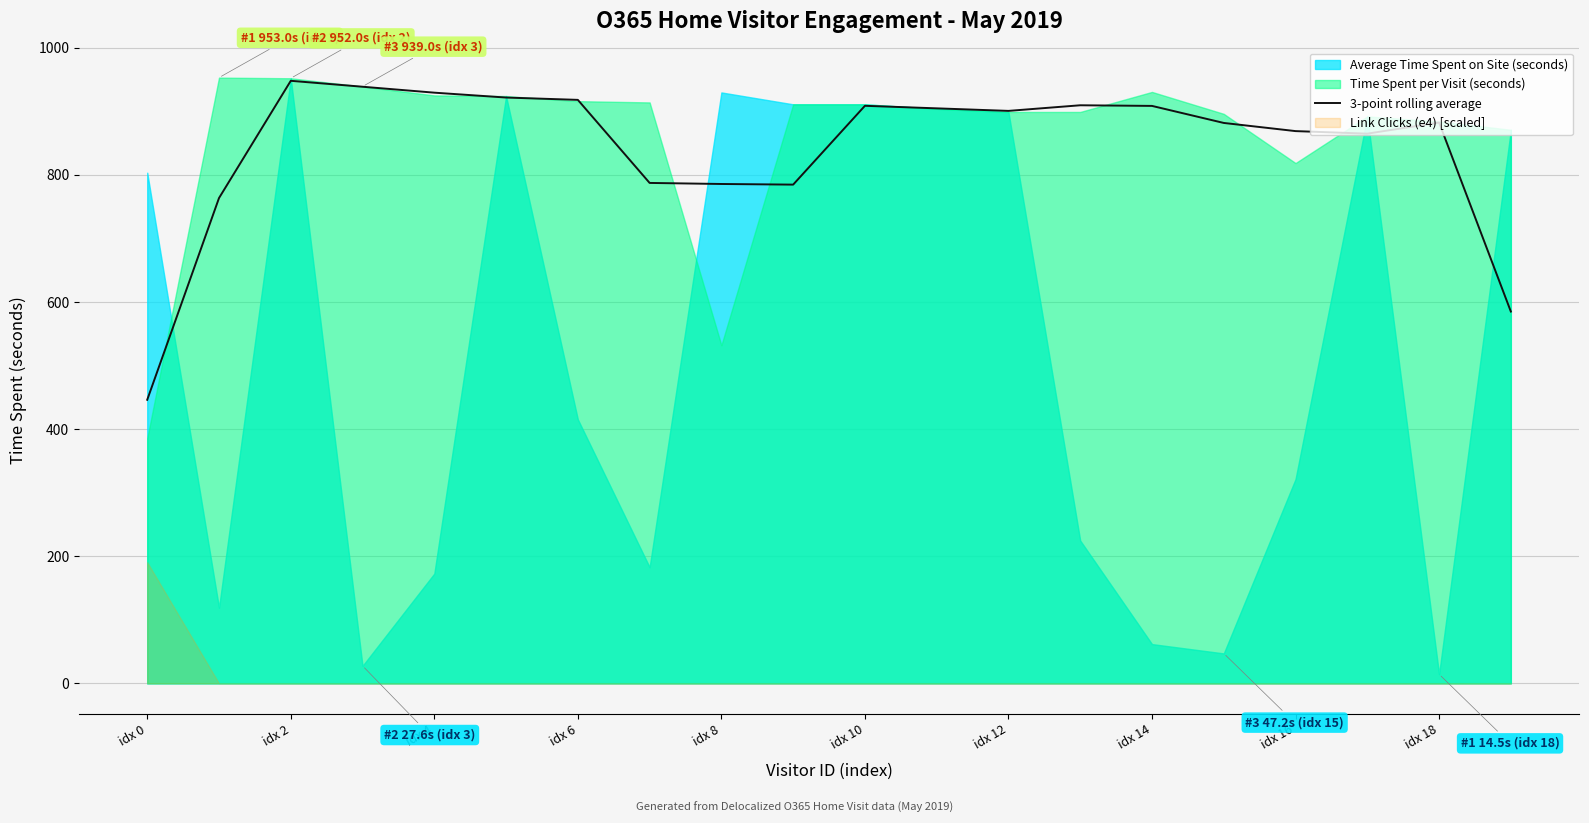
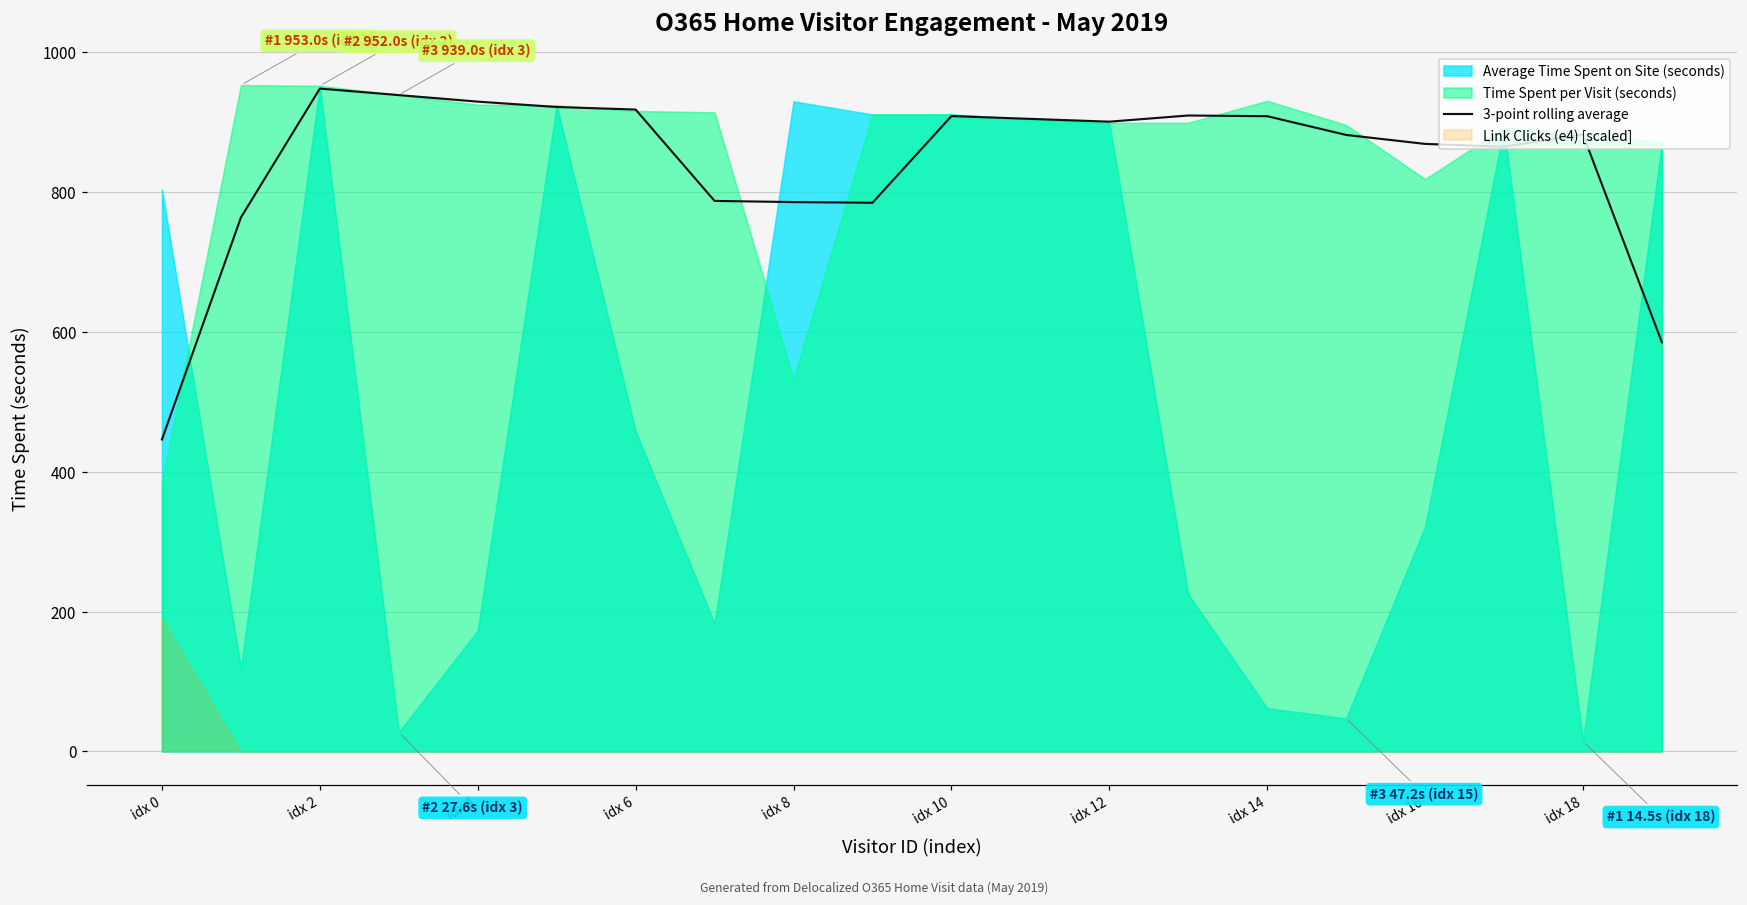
  {
    "3-point rolling average": {
      "idx 0": 450,
      "idx 4": 930,
      "idx 8": 790,
      "idx 14": 910,
      "idx 16": 870
    },
    "Average Time Spent on Site (seconds)": {
      "idx 0": 800,
      "idx 4": 170,
-     "idx 6": 420,
+     "idx 6": 460,
      "idx 8": 930,
      "idx 14": 60,
      "idx 16": 320,
      "idx 18": 10
    },
    "Time Spent per Visit (seconds)": {
      "idx 0": 390,
      "idx 4": 930,
      "idx 8": 530,
      "idx 14": 930,
      "idx 16": 820
    },
    "Link Clicks (e4) [scaled]": {
      "idx 0": 190
    }
  }
